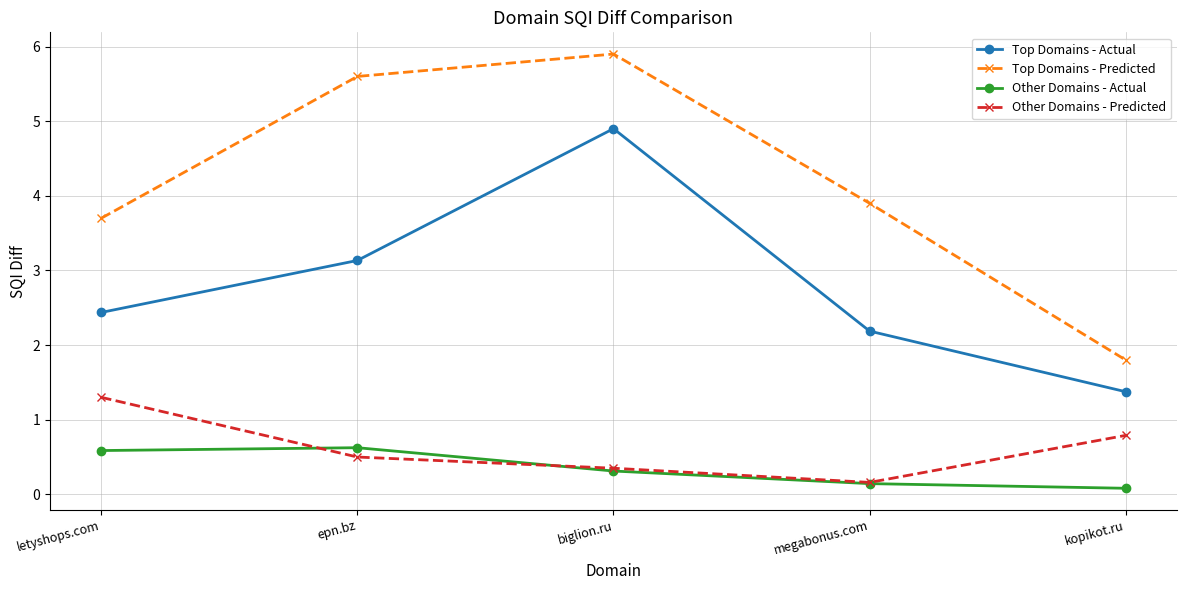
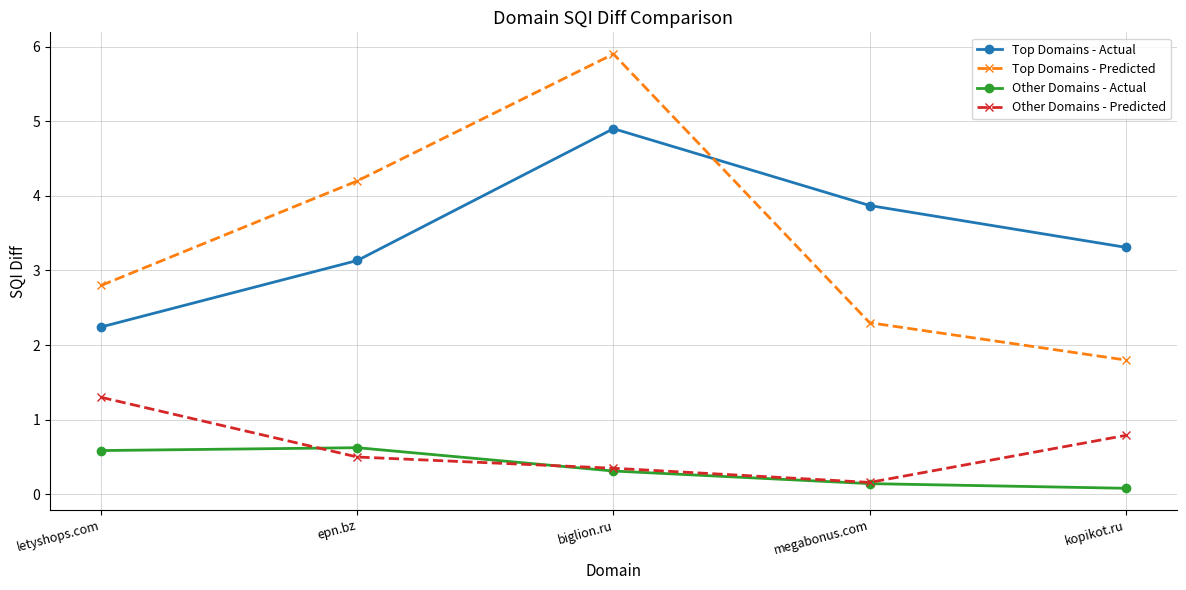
  {
    "Top Domains - Actual": {
-     "letyshops.com": 2.4,
+     "letyshops.com": 2.2,
      "epn.bz": 3.1,
      "biglion.ru": 4.9,
-     "megabonus.com": 2.2,
-     "kopikot.ru": 1.4
+     "megabonus.com": 3.9,
+     "kopikot.ru": 3.3
    },
    "Top Domains - Predicted": {
-     "letyshops.com": 3.7,
-     "epn.bz": 5.6,
+     "letyshops.com": 2.8,
+     "epn.bz": 4.2,
      "biglion.ru": 5.9,
-     "megabonus.com": 3.9,
+     "megabonus.com": 2.3,
      "kopikot.ru": 1.8
    },
    "Other Domains - Actual": {
      "letyshops.com": 0.6,
      "epn.bz": 0.6,
      "biglion.ru": 0.3,
      "kopikot.ru": 0.1
    },
    "Other Domains - Predicted": {
      "letyshops.com": 1.3,
      "epn.bz": 0.5,
      "biglion.ru": 0.4,
      "kopikot.ru": 0.8
    }
  }
